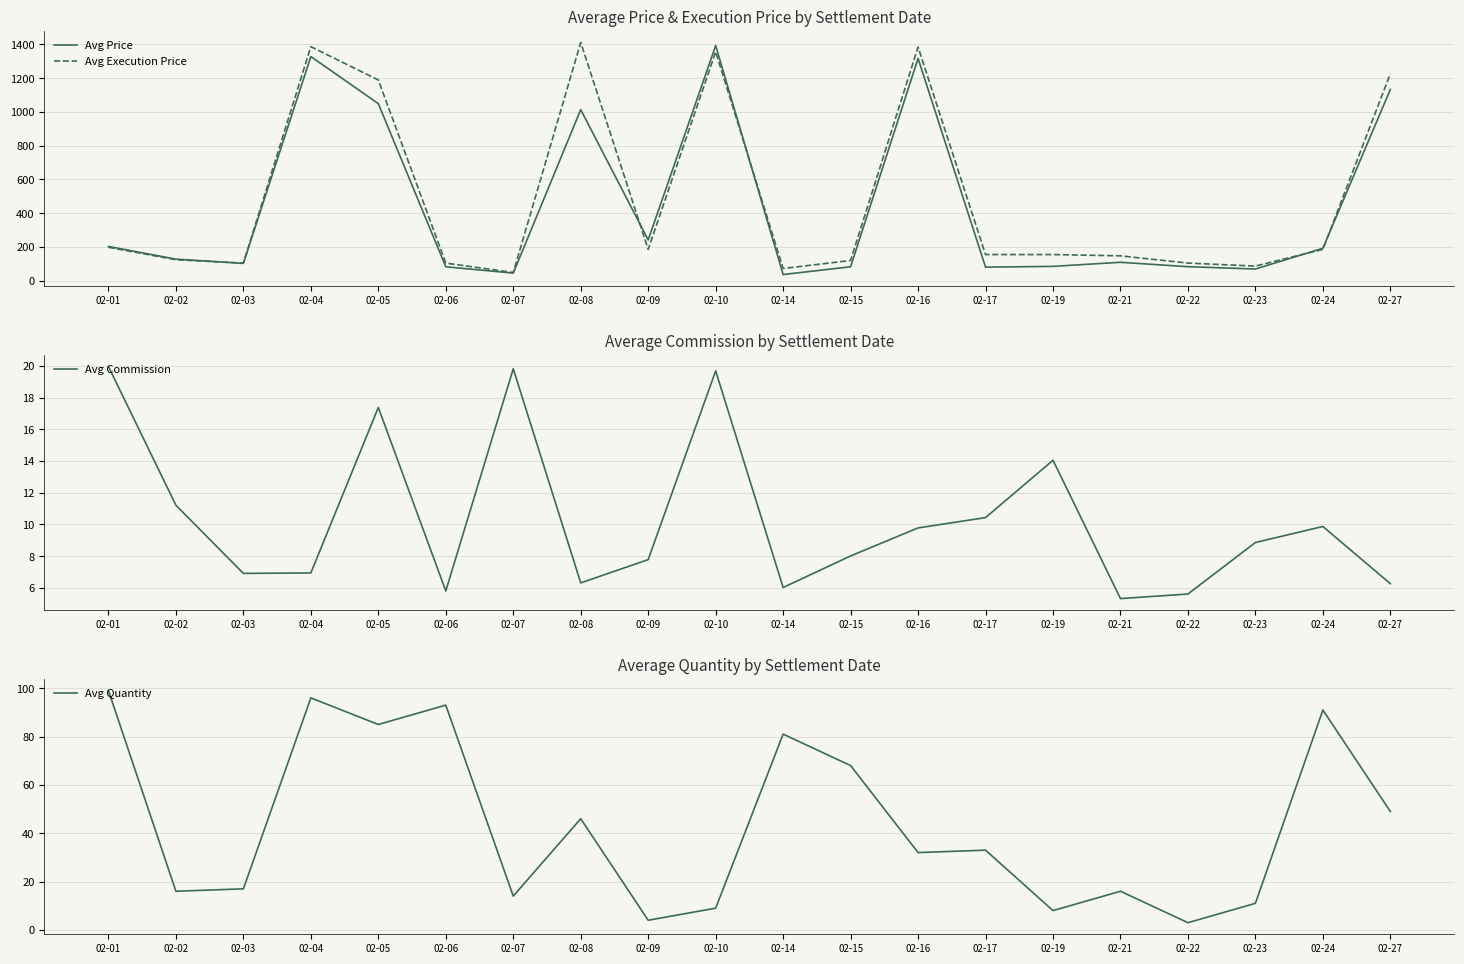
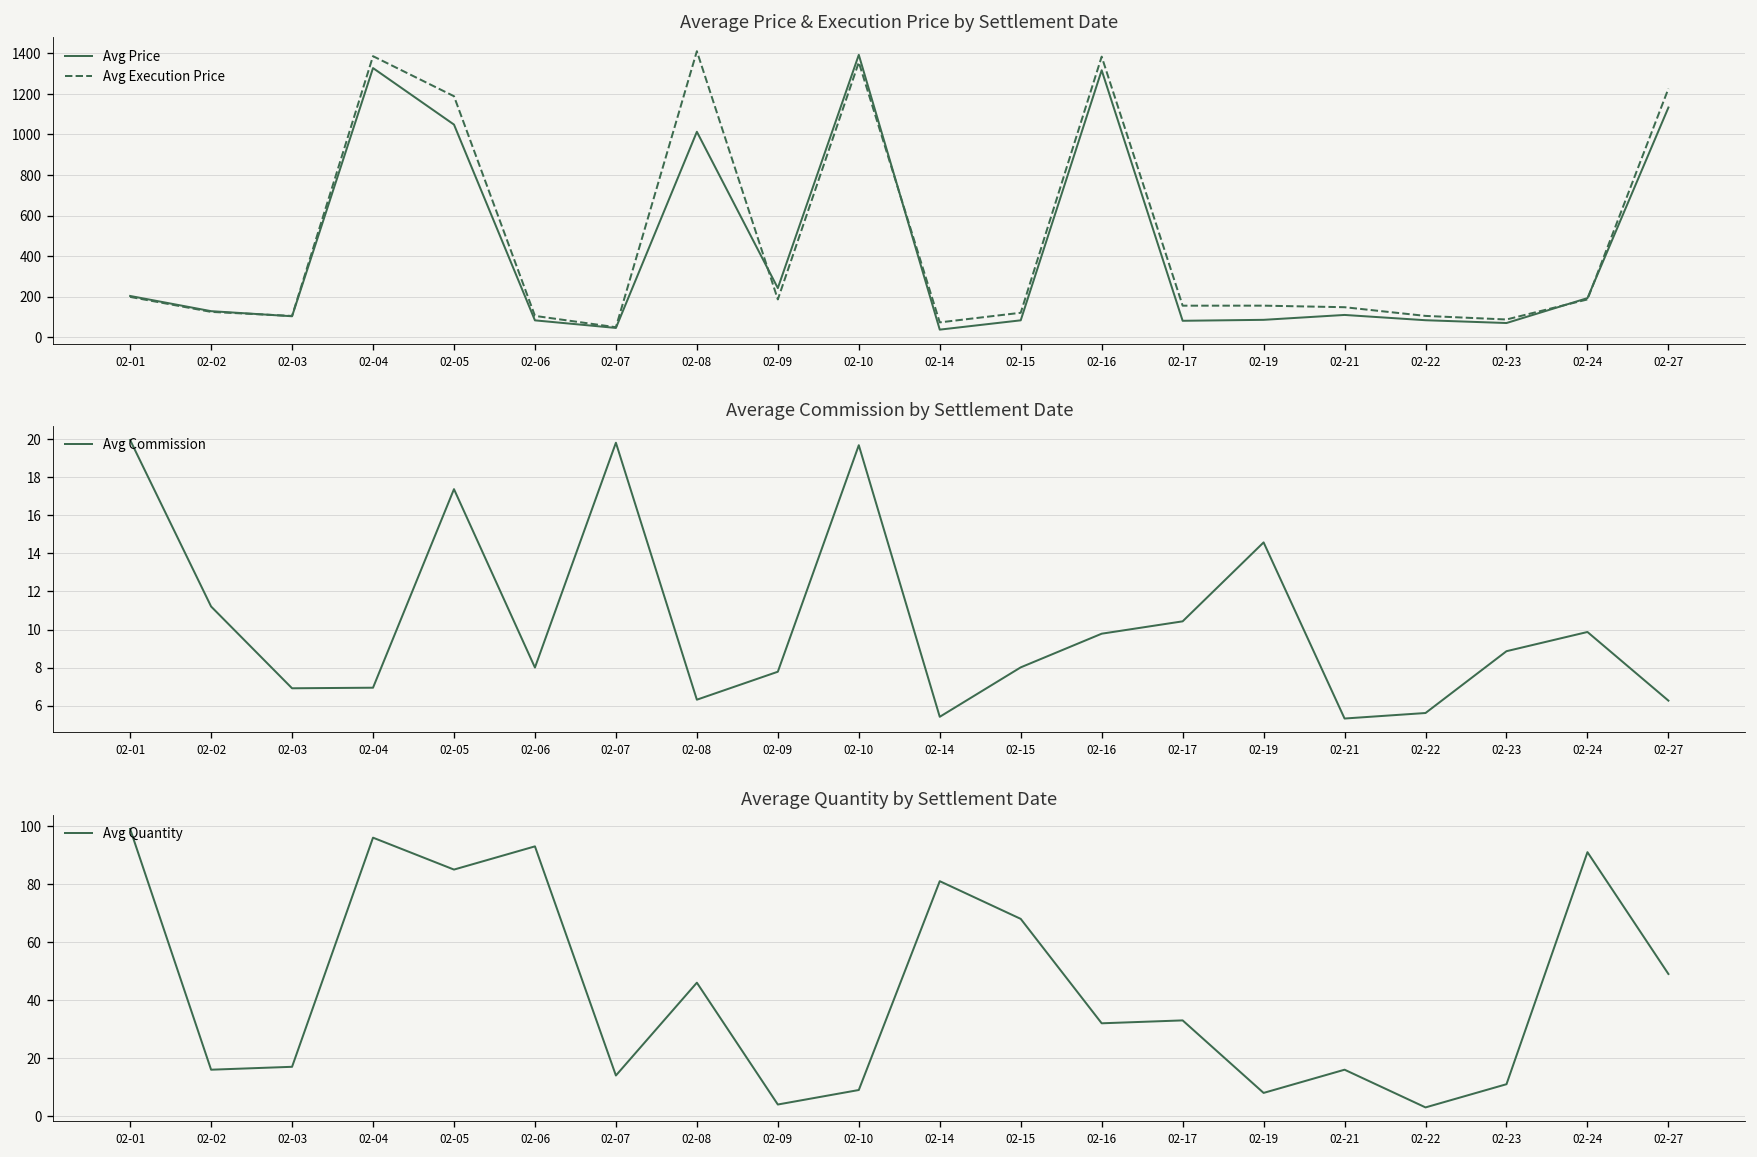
  {
    "Average Commission by Settlement Date": {
      "02-01": 20.0,
      "02-02": 11.2,
      "02-03": 6.9,
      "02-04": 6.9,
      "02-05": 17.4,
-     "02-06": 5.8,
+     "02-06": 8.0,
      "02-07": 19.8,
      "02-08": 6.3,
      "02-09": 7.8,
      "02-10": 19.7,
-     "02-14": 6.0,
+     "02-14": 5.4,
      "02-15": 8.0,
      "02-16": 9.8,
      "02-17": 10.4,
-     "02-19": 14.1,
+     "02-19": 14.6,
      "02-21": 5.3,
      "02-22": 5.6,
      "02-23": 8.9,
      "02-24": 9.9,
      "02-27": 6.3
    },
    "Average Quantity by Settlement Date": {
      "02-01": 99,
      "02-02": 16,
      "02-03": 17,
      "02-04": 96,
      "02-05": 85,
      "02-06": 93,
      "02-07": 14,
      "02-08": 46,
      "02-09": 4,
      "02-10": 9,
      "02-14": 81,
      "02-15": 68,
      "02-16": 32,
      "02-17": 33,
      "02-19": 8,
      "02-21": 16,
      "02-22": 3,
      "02-23": 11,
      "02-24": 91,
      "02-27": 49
    }
  }
